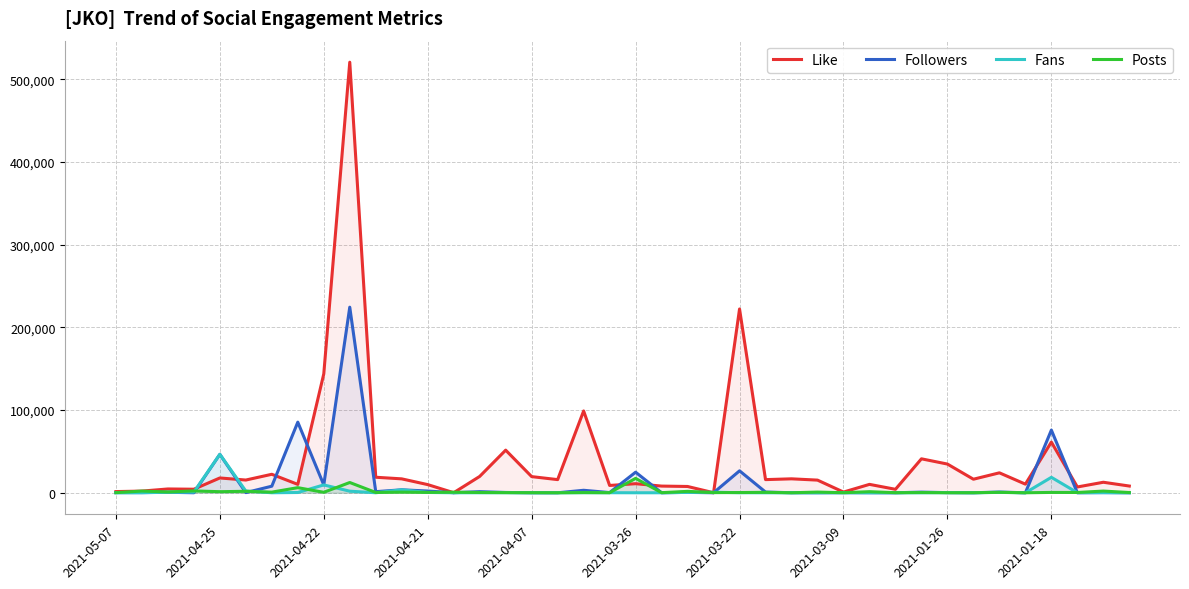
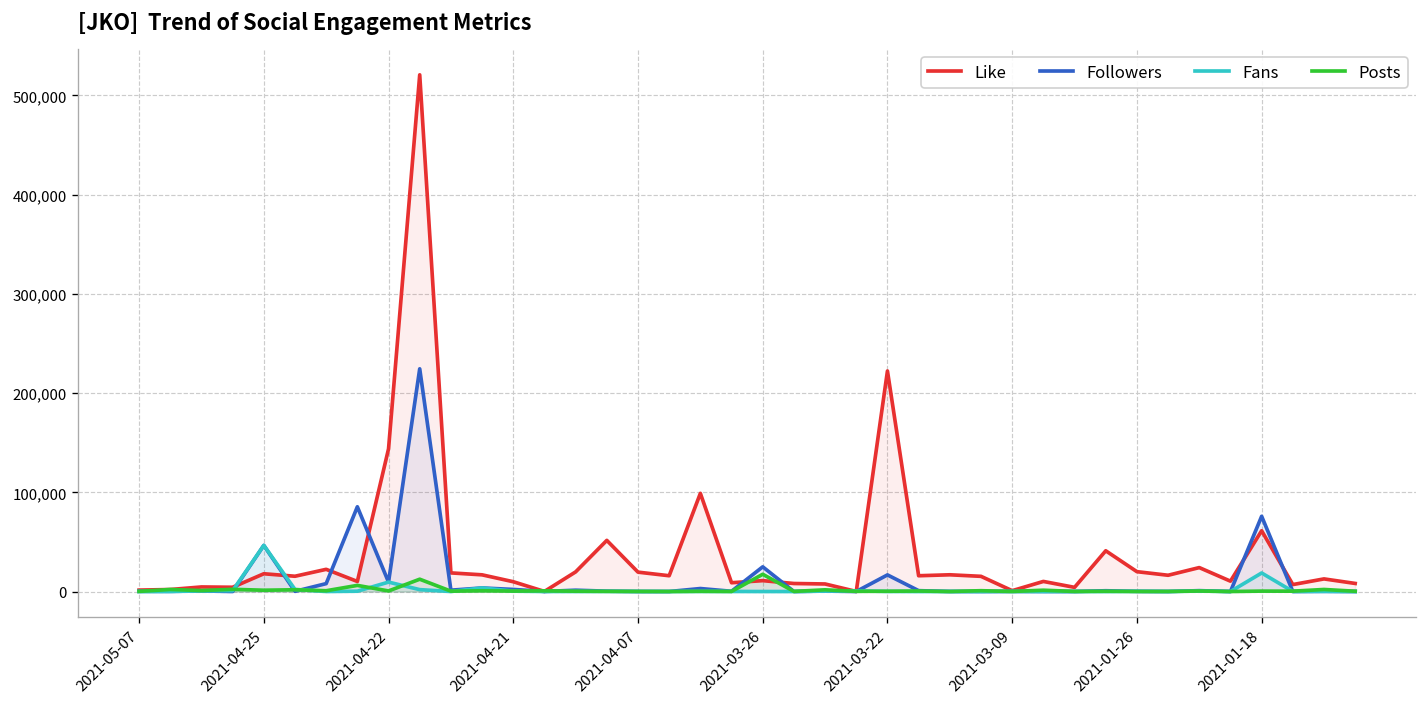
  {
    "Like": {
      "2021-03-22": "220,000",
-     "2021-01-26": "30,000",
+     "2021-01-26": "20,000",
      "2021-01-18": "60,000"
    },
    "Followers": {
-     "2021-03-22": "30,000",
+     "2021-03-22": "20,000",
      "2021-01-18": "80,000"
    },
    "Fans": {
      "2021-01-18": "20,000"
    },
    "Posts": {
      "2021-01-18": "0"
    }
  }
